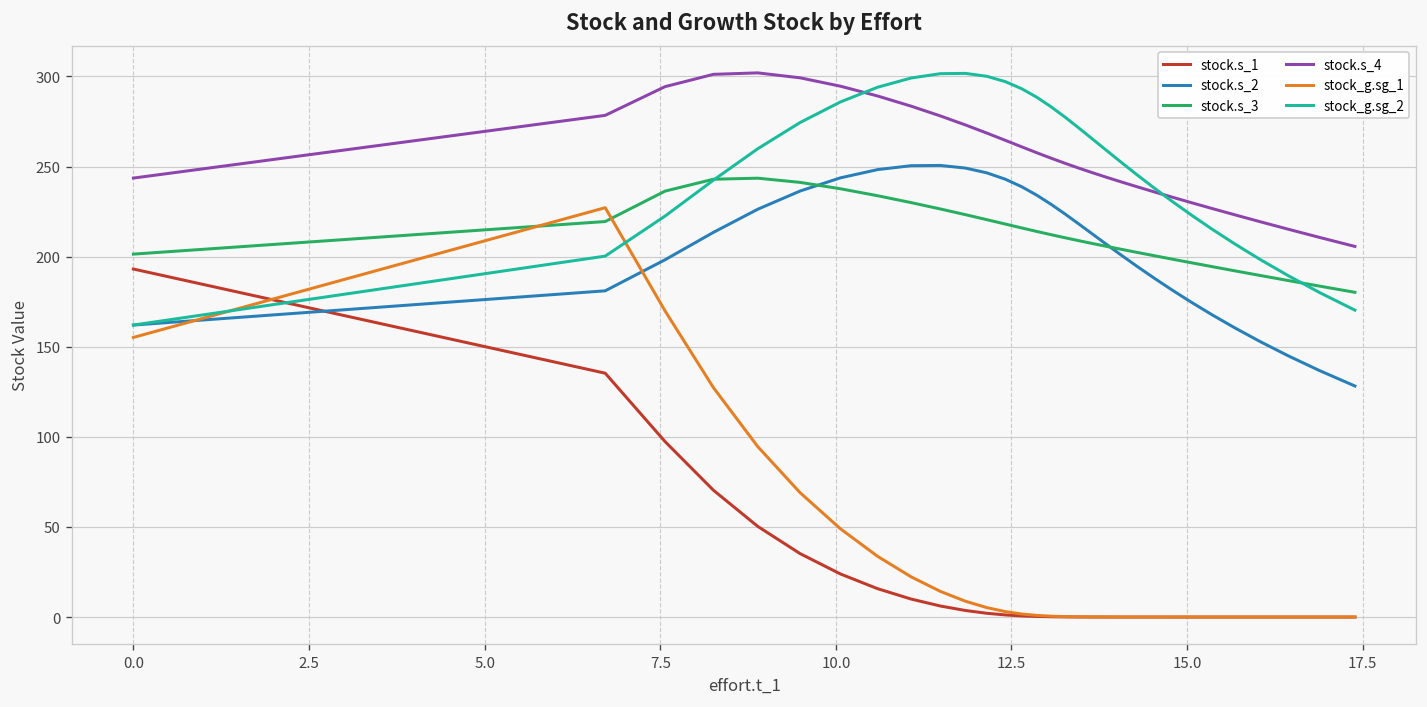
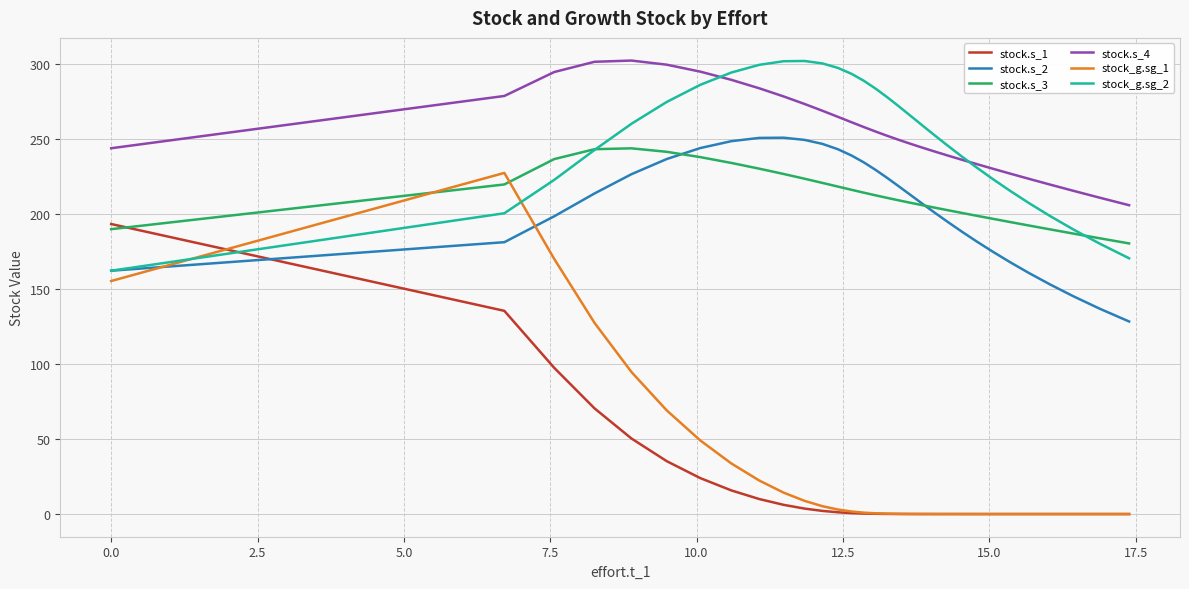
  {
    "stock.s_1": {
      "0.0": 193
    },
    "stock.s_3": {
-     "0.0": 201
+     "0.0": 190
    },
    "stock.s_4": {
      "0.0": 244
    },
    "stock_g.sg_1": {
      "0.0": 155
    }
  }
